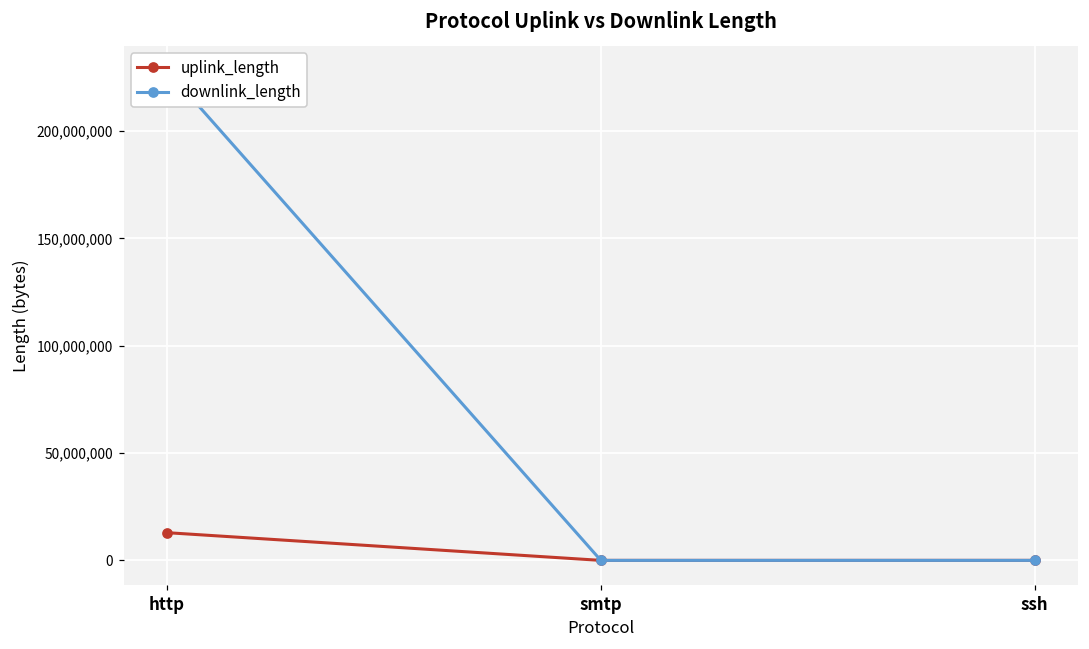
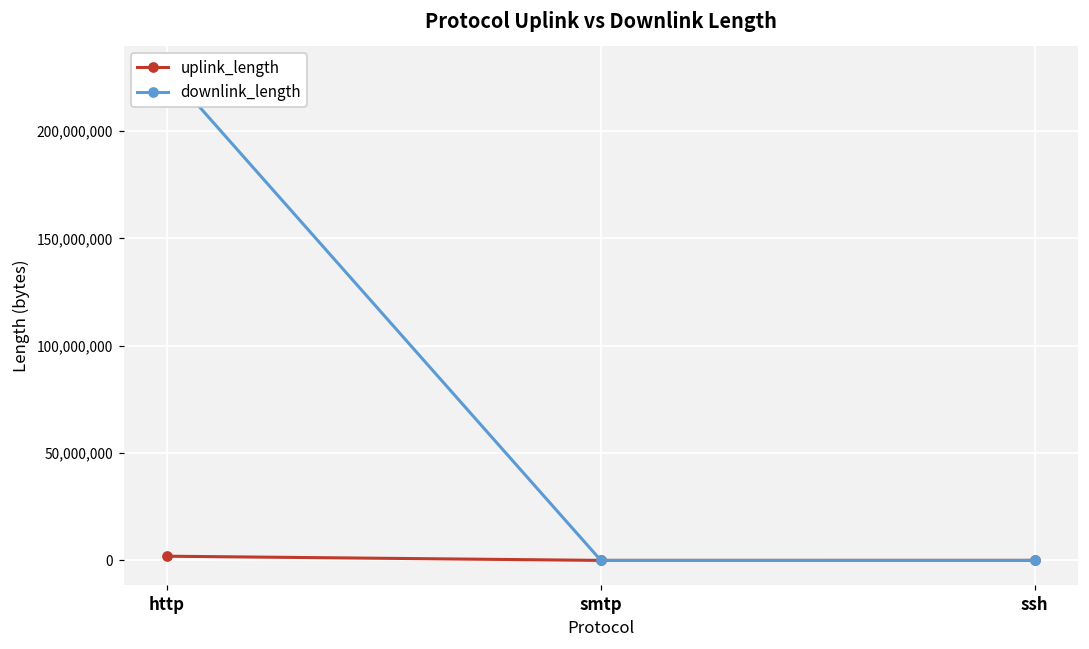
  {
    "uplink_length": {
-     "http": "13,000,000"
+     "http": "2,000,000"
    }
  }
